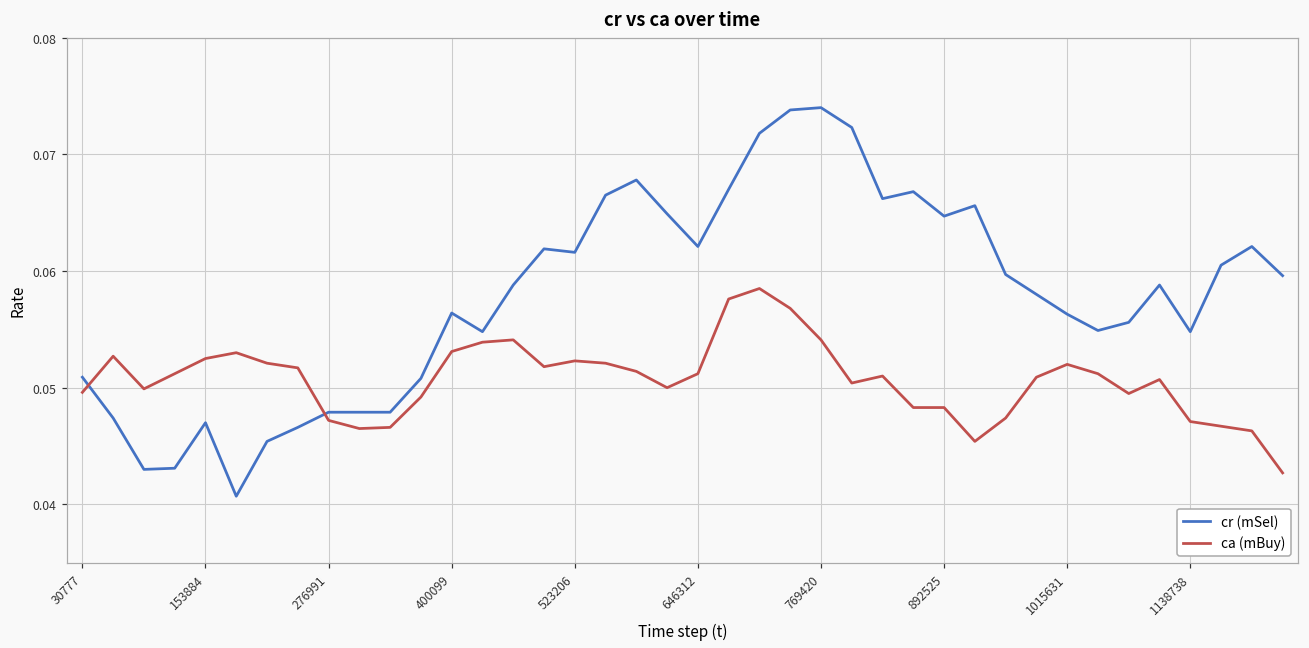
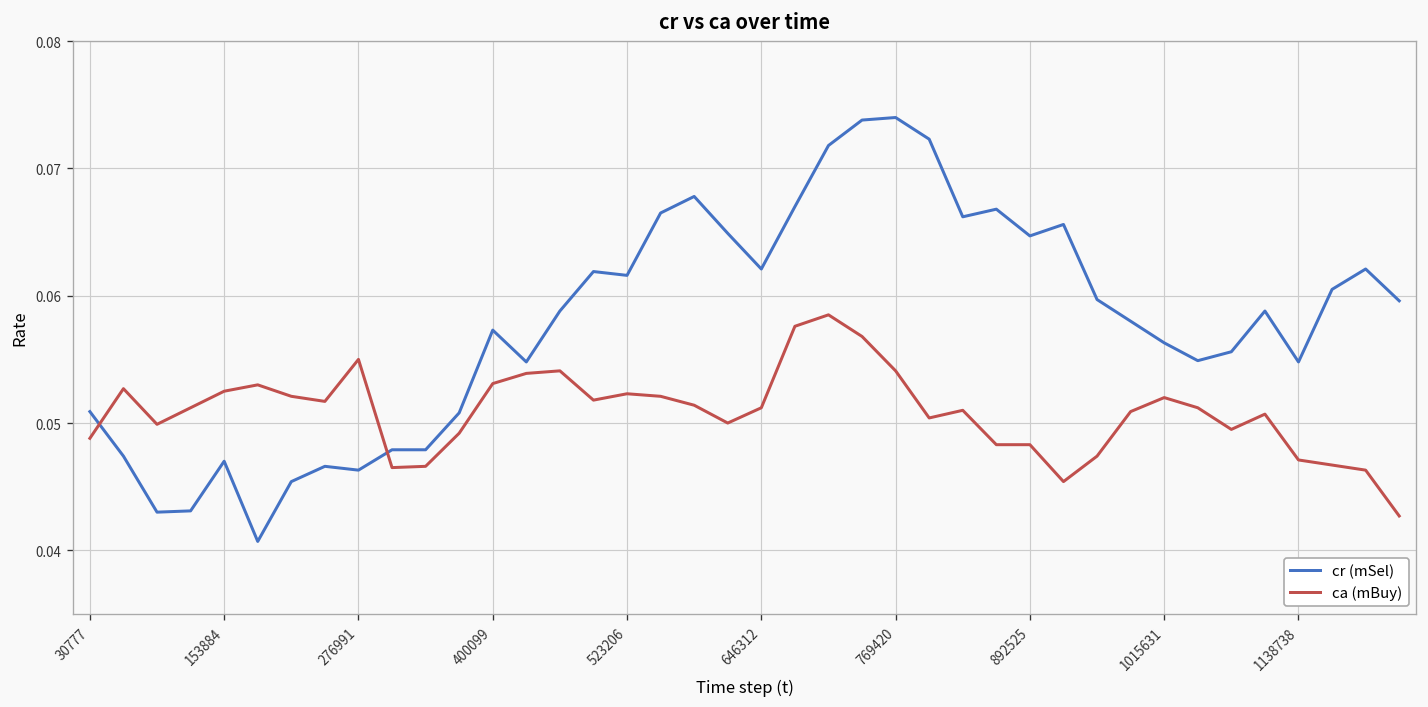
  {
    "cr (mSel)": {
      "30777": 0.0509,
      "153884": 0.0470,
-     "276991": 0.0479,
-     "400099": 0.0564,
+     "276991": 0.0463,
+     "400099": 0.0573,
      "523206": 0.0616,
      "646312": 0.0621,
      "769420": 0.0740,
      "892525": 0.0647,
      "1015631": 0.0563,
      "1138738": 0.0548
    },
    "ca (mBuy)": {
-     "30777": 0.0496,
+     "30777": 0.0488,
      "153884": 0.0525,
-     "276991": 0.0472,
+     "276991": 0.0550,
      "400099": 0.0531,
      "523206": 0.0523,
      "646312": 0.0512,
      "769420": 0.0541,
      "892525": 0.0483,
      "1015631": 0.0520,
      "1138738": 0.0471
    }
  }
